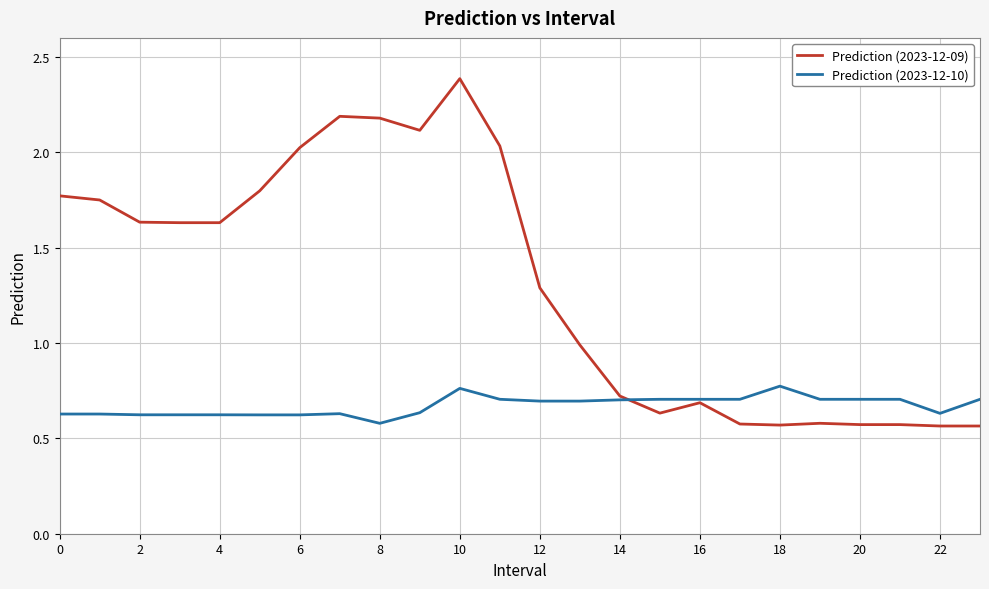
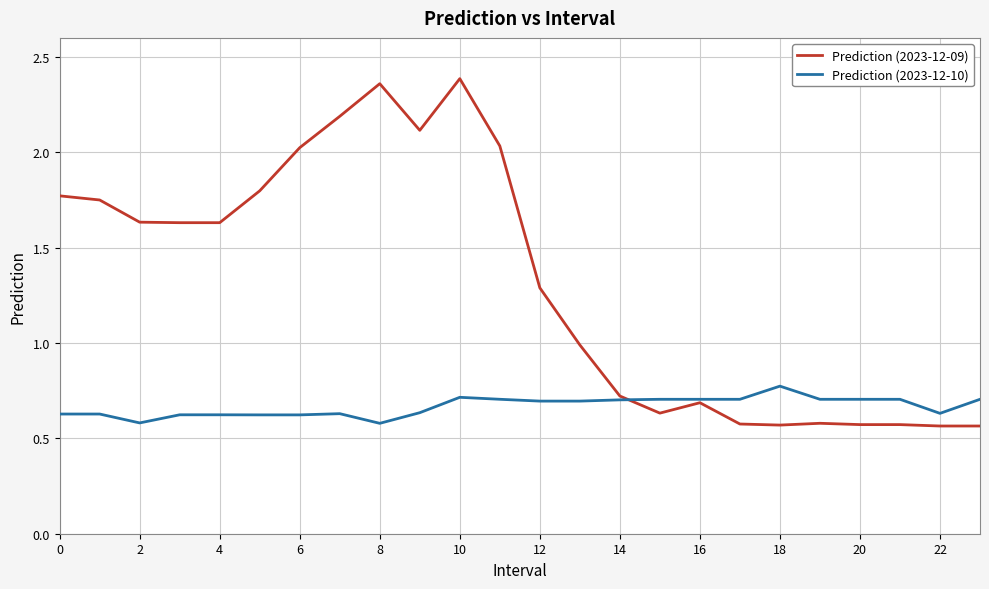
  {
    "Prediction (2023-12-09)": {
      "0": 1.77,
      "2": 1.63,
      "4": 1.63,
      "6": 2.02,
-     "8": 2.18,
+     "8": 2.36,
      "10": 2.39,
      "12": 1.29,
      "14": 0.72,
      "16": 0.69,
      "18": 0.57,
      "20": 0.57,
      "22": 0.56
    },
    "Prediction (2023-12-10)": {
      "0": 0.63,
-     "2": 0.62,
+     "2": 0.58,
      "4": 0.62,
      "6": 0.62,
      "8": 0.58,
-     "10": 0.76,
+     "10": 0.72,
      "12": 0.70,
      "14": 0.70,
      "16": 0.70,
      "18": 0.77,
      "20": 0.70,
      "22": 0.63
    }
  }
